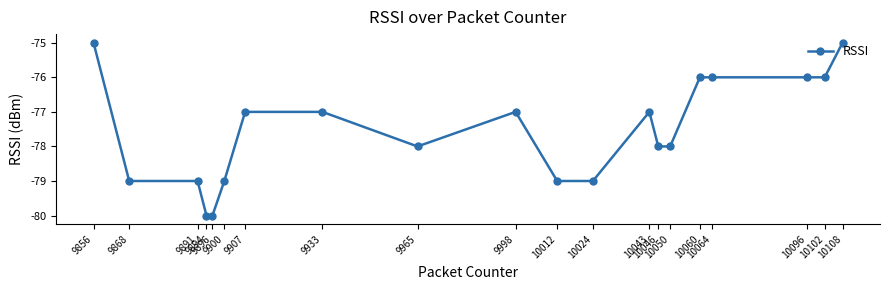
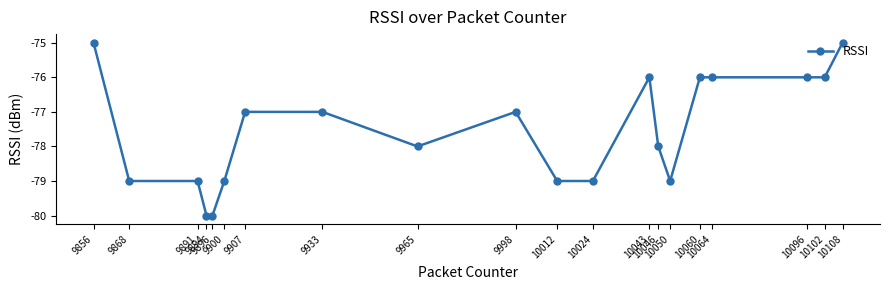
  {
    "9856": -75,
    "9868": -79,
    "9891": -79,
    "9894": -80,
    "9896": -80,
    "9900": -79,
    "9907": -77,
    "9933": -77,
    "9965": -78,
    "9998": -77,
    "10012": -79,
    "10024": -79,
-   "10043": -77,
+   "10043": -76,
    "10046": -78,
-   "10050": -78,
+   "10050": -79,
    "10060": -76,
    "10064": -76,
    "10096": -76,
    "10102": -76,
    "10108": -75
  }
